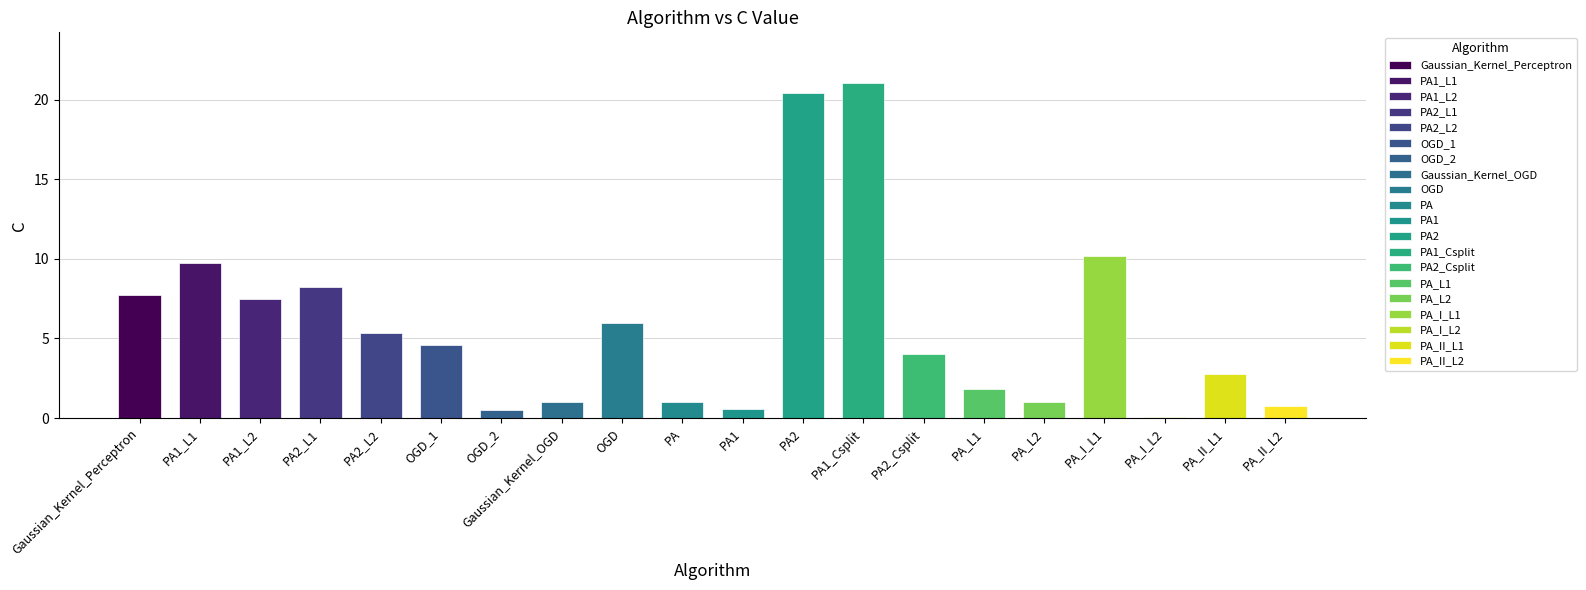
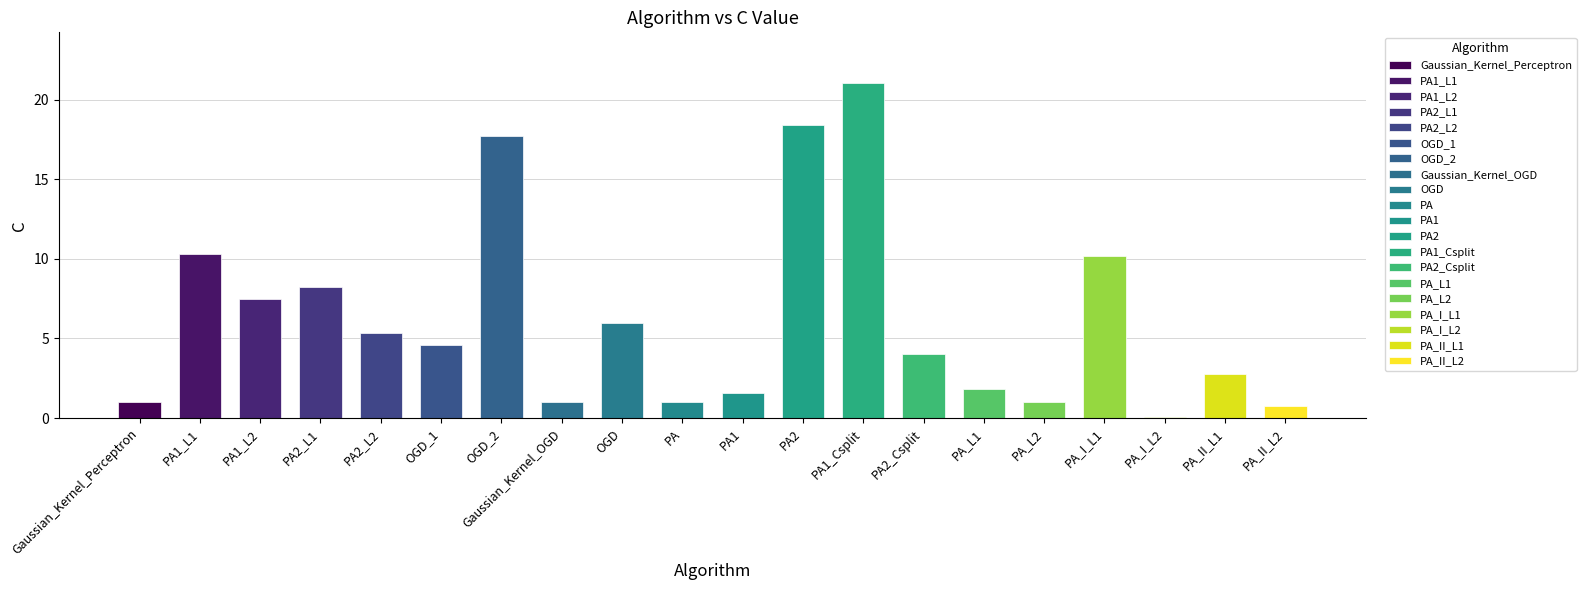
  {
-   "Gaussian_Kernel_Perceptron": 7.7,
-   "PA1_L1": 9.7,
+   "Gaussian_Kernel_Perceptron": 1.0,
+   "PA1_L1": 10.3,
    "PA1_L2": 7.5,
    "PA2_L1": 8.2,
    "PA2_L2": 5.3,
    "OGD_1": 4.6,
-   "OGD_2": 0.5,
+   "OGD_2": 17.7,
    "Gaussian_Kernel_OGD": 1.0,
    "OGD": 6.0,
    "PA": 1.0,
-   "PA1": 0.6,
-   "PA2": 20.4,
+   "PA1": 1.6,
+   "PA2": 18.4,
    "PA1_Csplit": 21.1,
    "PA2_Csplit": 4.0,
    "PA_L1": 1.8,
    "PA_L2": 1.0,
    "PA_I_L1": 10.2,
    "PA_II_L1": 2.8,
    "PA_II_L2": 0.8
  }
